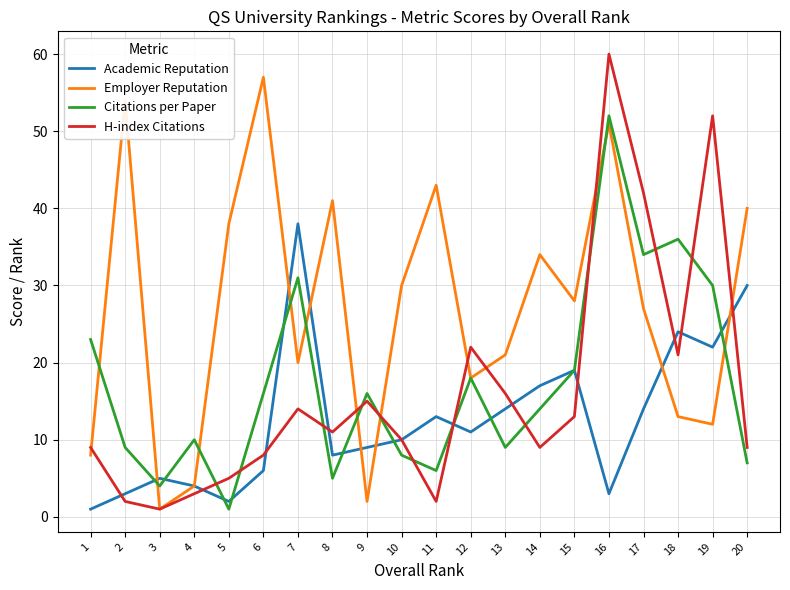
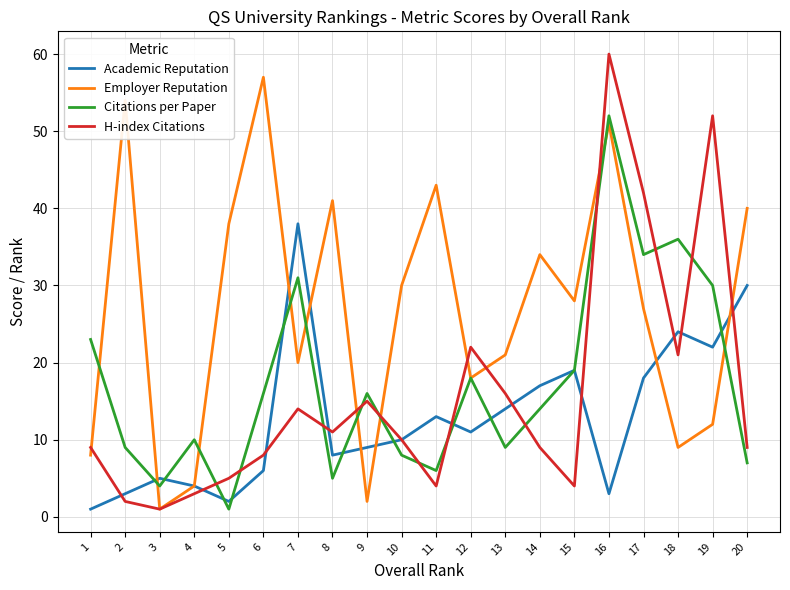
  {
    "Academic Reputation": {
      "1": 1,
      "2": 3,
      "3": 5,
      "5": 2,
      "6": 6,
      "7": 38,
      "8": 8,
      "9": 9,
      "11": 13,
      "12": 11,
      "13": 14,
      "14": 17,
      "16": 3,
-     "17": 14,
+     "17": 18,
      "18": 24,
      "19": 22,
      "20": 30
    },
    "Employer Reputation": {
      "1": 8,
      "5": 38,
      "6": 57,
      "7": 20,
      "8": 41,
      "9": 2,
      "10": 30,
      "11": 43,
      "13": 21,
      "14": 34,
      "15": 28,
      "16": 51,
      "17": 27,
-     "18": 13,
+     "18": 9,
      "19": 12,
      "20": 40
    },
    "Citations per Paper": {
      "1": 23,
      "2": 9,
      "3": 4,
      "4": 10,
      "5": 1,
      "6": 16,
      "7": 31,
      "8": 5,
      "9": 16,
      "10": 8,
      "11": 6,
      "13": 9,
      "14": 14,
      "16": 52,
      "17": 34,
      "18": 36,
      "19": 30,
      "20": 7
    },
    "H-index Citations": {
      "1": 9,
      "2": 2,
      "4": 3,
      "5": 5,
      "6": 8,
      "7": 14,
      "8": 11,
      "9": 15,
-     "11": 2,
+     "11": 4,
      "12": 22,
      "13": 16,
      "14": 9,
-     "15": 13,
+     "15": 4,
      "16": 60,
      "17": 42,
      "18": 21,
      "19": 52,
      "20": 9
    }
  }
